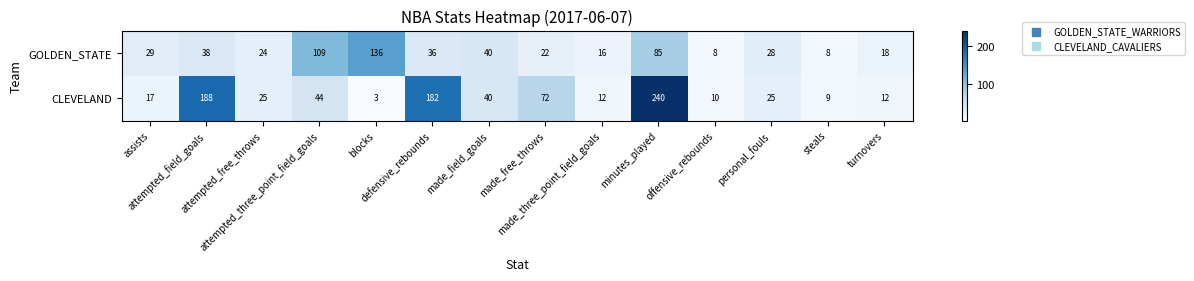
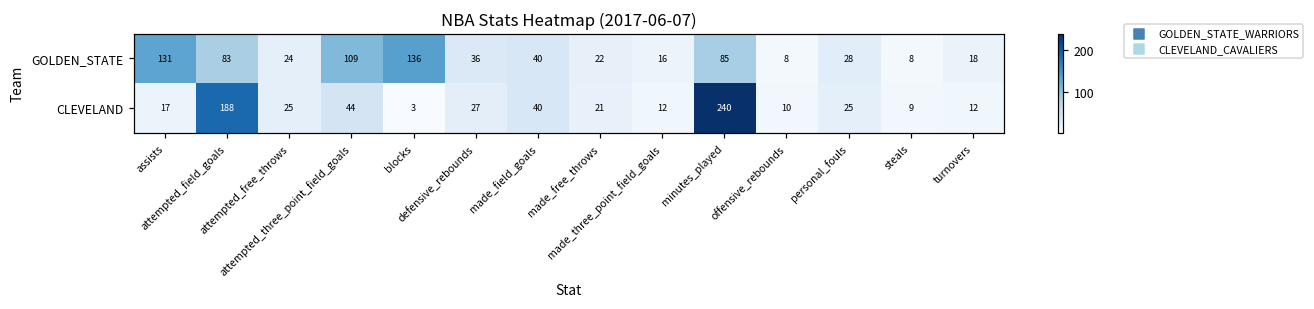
  {
    "GOLDEN_STATE": {
-     "assists": 29,
-     "attempted_field_goals": 38,
+     "assists": 131,
+     "attempted_field_goals": 83,
      "attempted_free_throws": 24,
      "attempted_three_point_field_goals": 109,
      "blocks": 136,
      "defensive_rebounds": 36,
      "made_field_goals": 40,
      "made_free_throws": 22,
      "made_three_point_field_goals": 16,
      "minutes_played": 85,
      "offensive_rebounds": 8,
      "personal_fouls": 28,
      "steals": 8,
      "turnovers": 18
    },
    "CLEVELAND": {
      "assists": 17,
      "attempted_field_goals": 188,
      "attempted_free_throws": 25,
      "attempted_three_point_field_goals": 44,
      "blocks": 3,
-     "defensive_rebounds": 182,
+     "defensive_rebounds": 27,
      "made_field_goals": 40,
-     "made_free_throws": 72,
+     "made_free_throws": 21,
      "made_three_point_field_goals": 12,
      "minutes_played": 240,
      "offensive_rebounds": 10,
      "personal_fouls": 25,
      "steals": 9,
      "turnovers": 12
    }
  }
